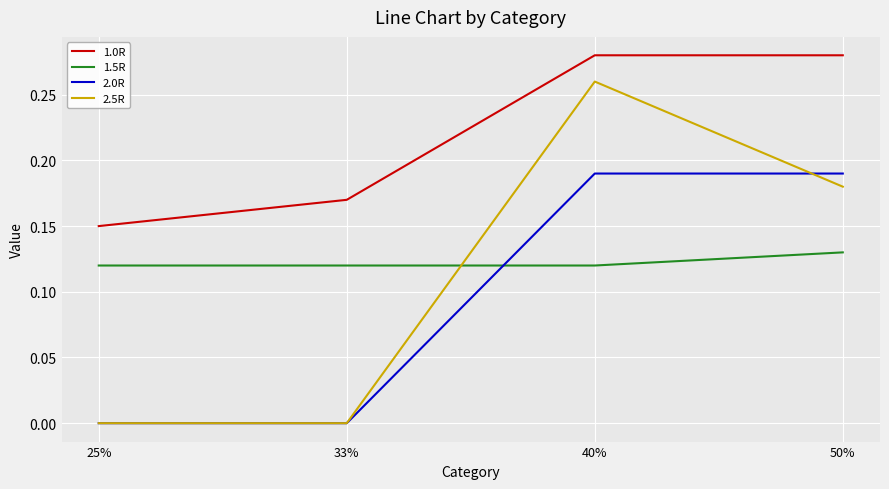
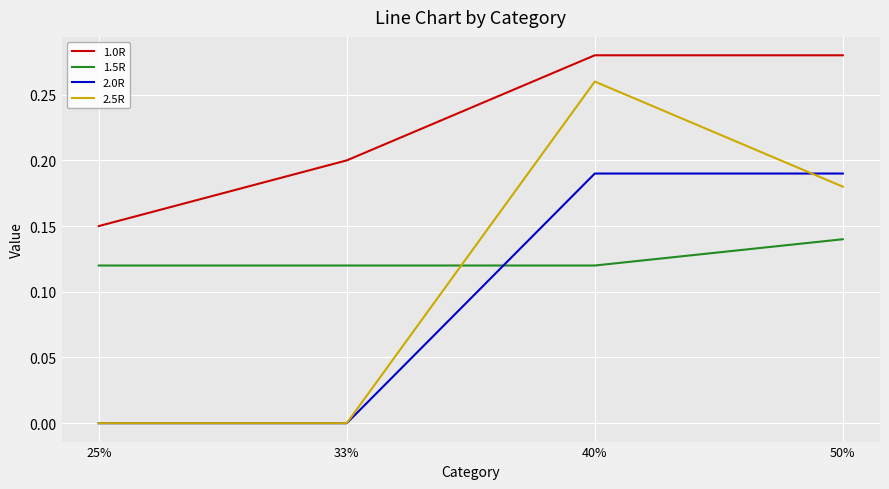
  {
    "1.0R": {
      "25%": 0.15,
-     "33%": 0.17,
+     "33%": 0.20,
      "40%": 0.28,
      "50%": 0.28
    },
    "1.5R": {
      "25%": 0.12,
      "33%": 0.12,
      "40%": 0.12,
-     "50%": 0.13
+     "50%": 0.14
    },
    "2.0R": {
      "40%": 0.19,
      "50%": 0.19
    },
    "2.5R": {
      "40%": 0.26,
      "50%": 0.18
    }
  }
